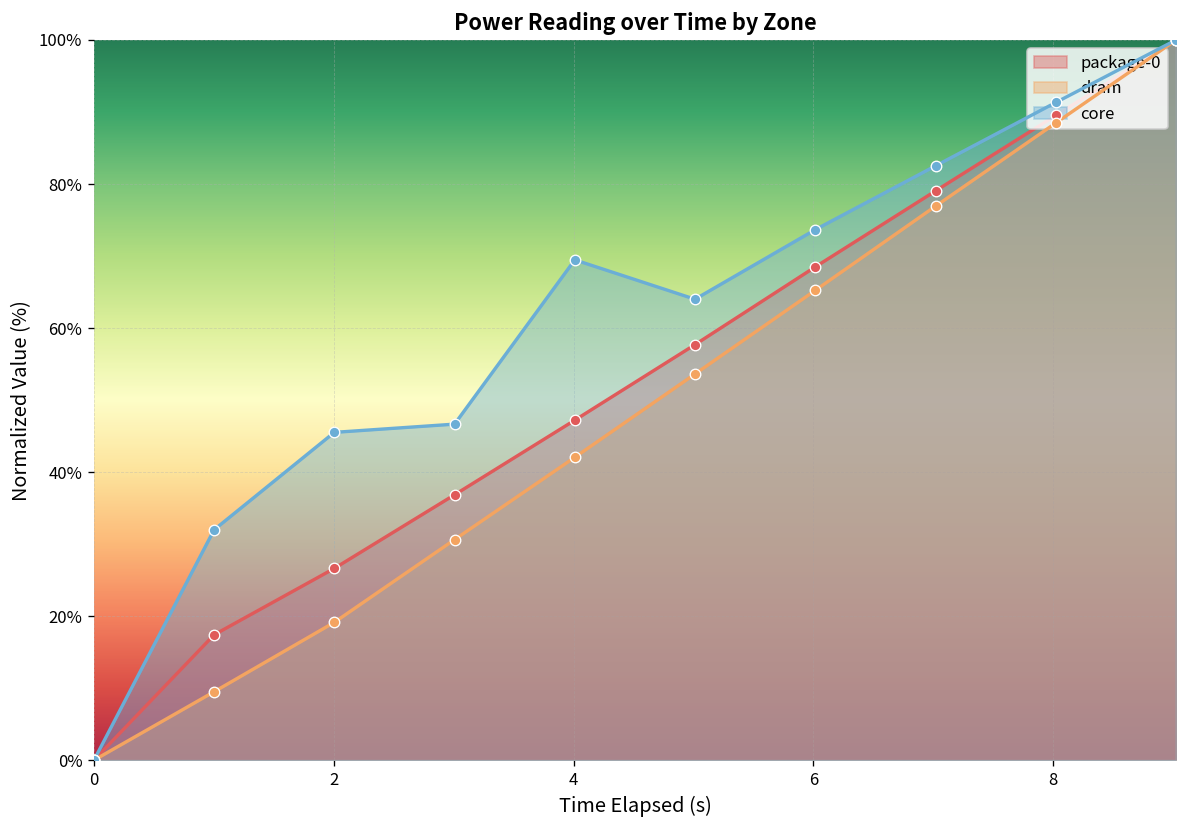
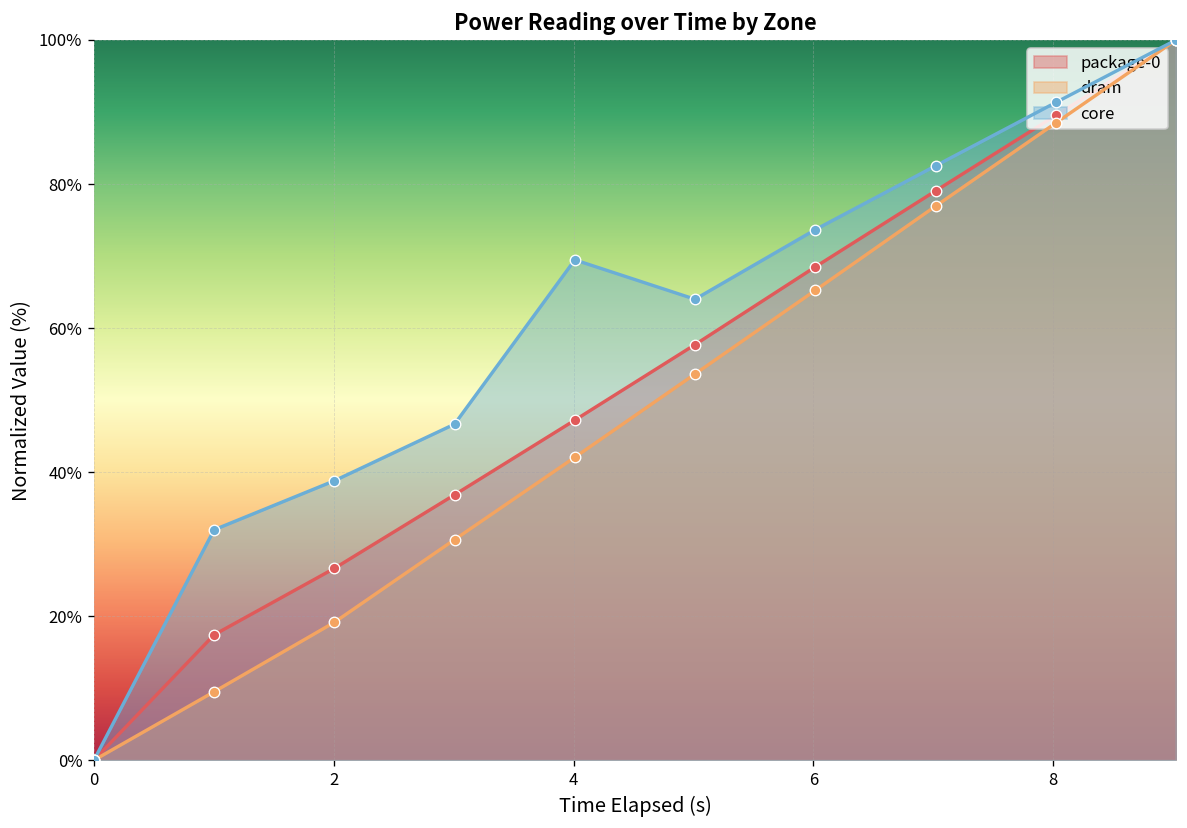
  {
    "core": {
-     "2": "46%",
+     "2": "39%",
      "4": "69%",
      "6": "74%"
    }
  }
